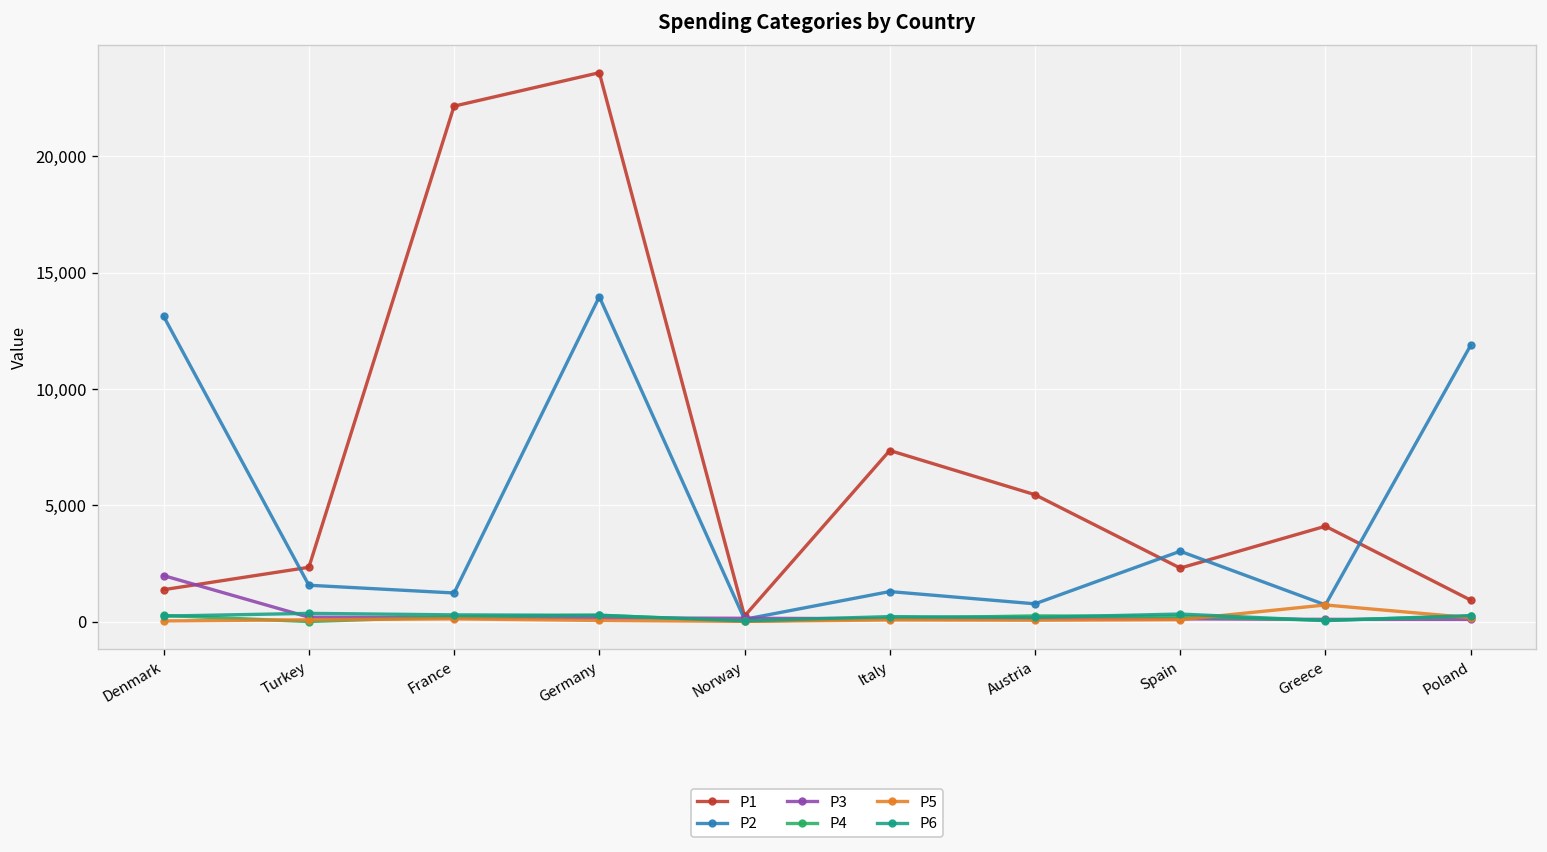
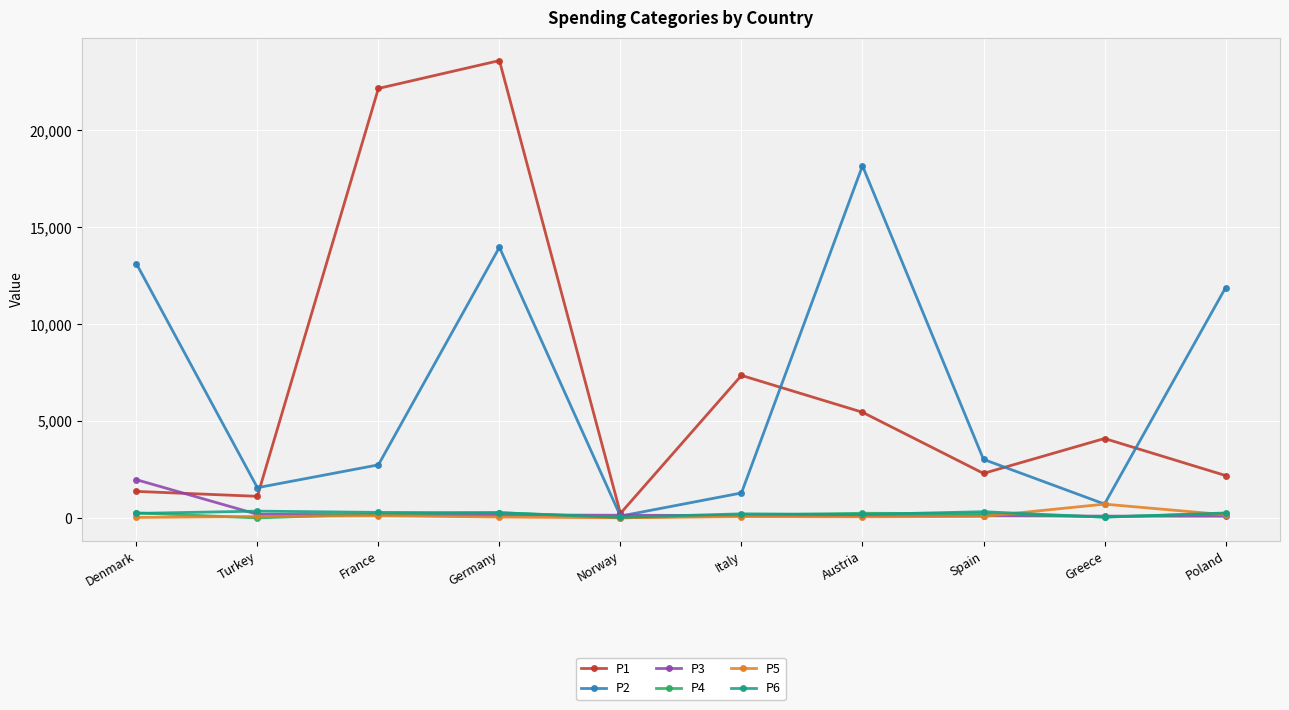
  {
    "P1": {
      "Denmark": "1,400",
-     "Turkey": "2,300",
+     "Turkey": "1,100",
      "France": "22,200",
      "Germany": "23,600",
      "Italy": "7,400",
      "Austria": "5,500",
      "Spain": "2,300",
      "Greece": "4,100",
-     "Poland": "900"
+     "Poland": "2,200"
    },
    "P2": {
      "Denmark": "13,100",
      "Turkey": "1,600",
-     "France": "1,200",
+     "France": "2,700",
      "Germany": "14,000",
      "Italy": "1,300",
-     "Austria": "800",
+     "Austria": "18,200",
      "Spain": "3,000",
      "Poland": "11,900"
    },
    "P3": {
      "Denmark": "2,000"
    },
    "P5": {
      "Denmark": "0"
    }
  }
